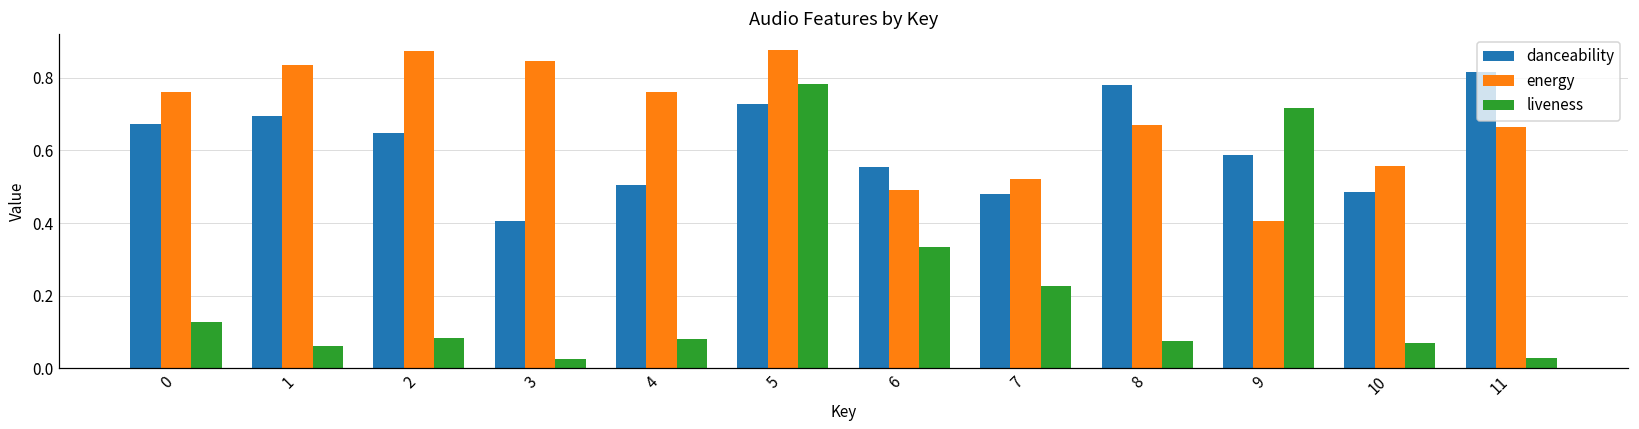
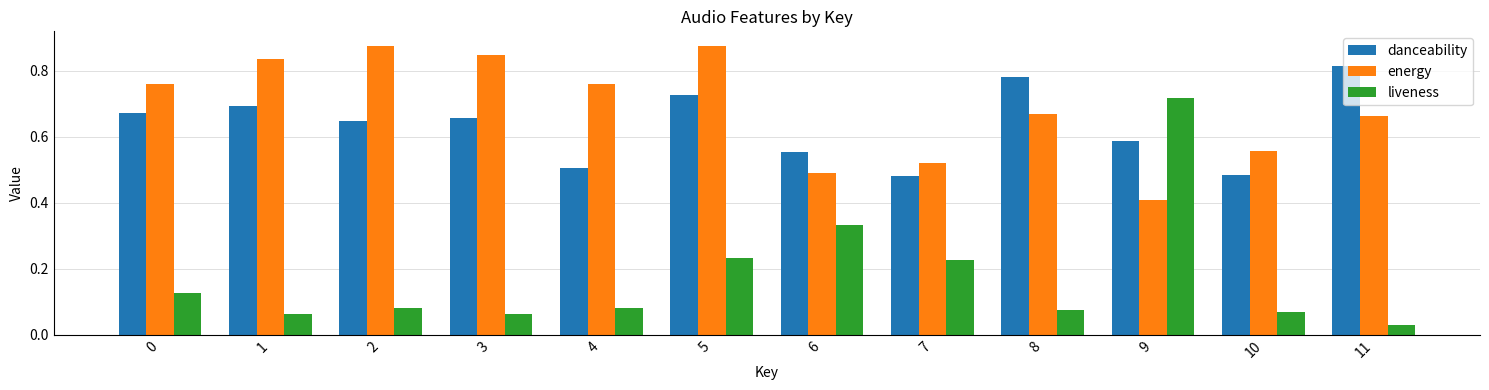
  {
    "danceability": {
      "0": 0.67,
      "1": 0.69,
      "2": 0.65,
-     "3": 0.41,
+     "3": 0.66,
      "4": 0.51,
      "5": 0.73,
      "6": 0.56,
      "7": 0.48,
      "8": 0.78,
      "9": 0.59,
      "10": 0.49
    },
    "energy": {
      "0": 0.76,
      "1": 0.84,
      "2": 0.87,
      "3": 0.85,
      "4": 0.76,
      "5": 0.88,
      "6": 0.49,
      "7": 0.52,
      "8": 0.67,
      "9": 0.41,
      "10": 0.56,
      "11": 0.66
    },
    "liveness": {
      "0": 0.13,
      "1": 0.06,
      "2": 0.08,
-     "3": 0.03,
+     "3": 0.06,
      "4": 0.08,
-     "5": 0.78,
+     "5": 0.23,
      "6": 0.33,
      "7": 0.23,
      "8": 0.08,
      "9": 0.72,
      "10": 0.07,
      "11": 0.03
    }
  }
